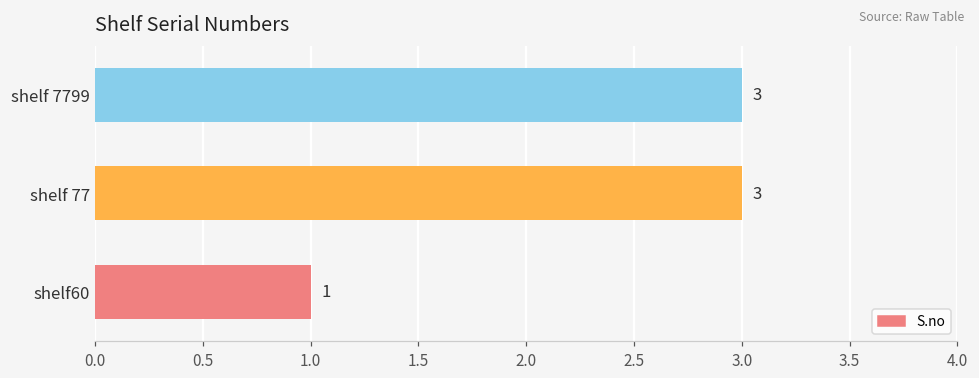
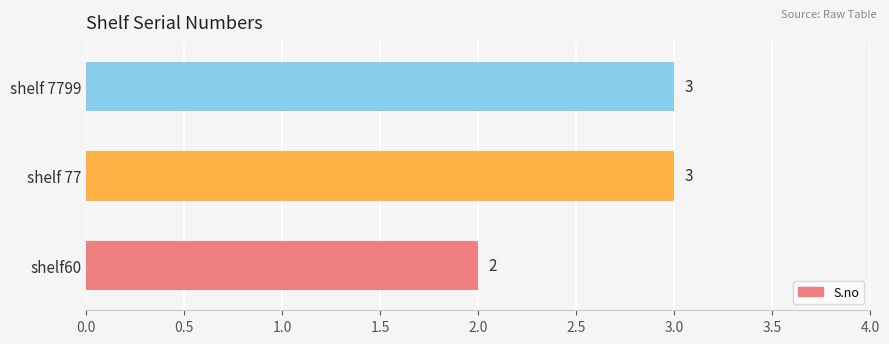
  {
    "shelf 7799": 3,
    "shelf 77": 3,
-   "shelf60": 1
+   "shelf60": 2
  }
